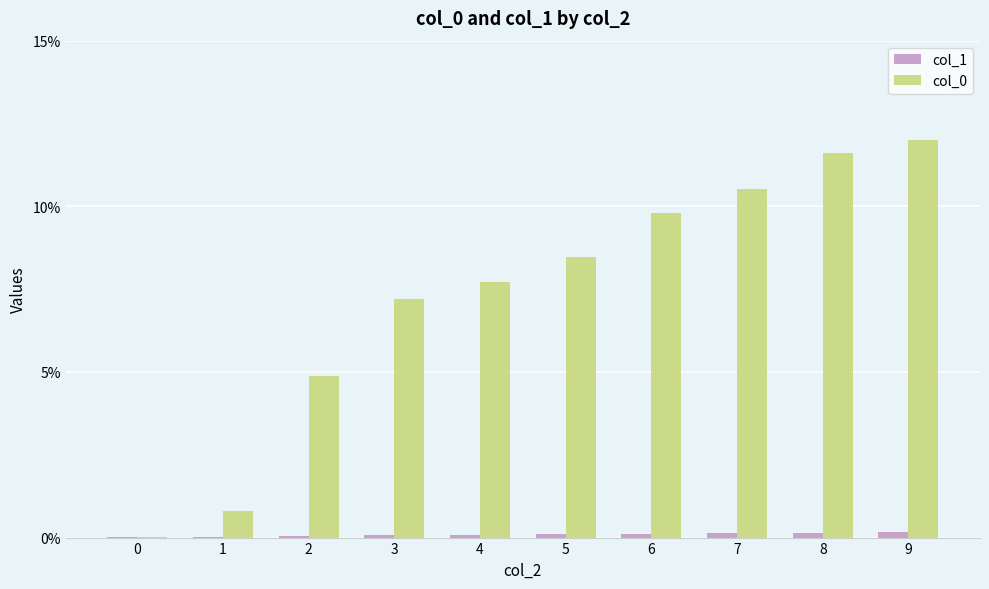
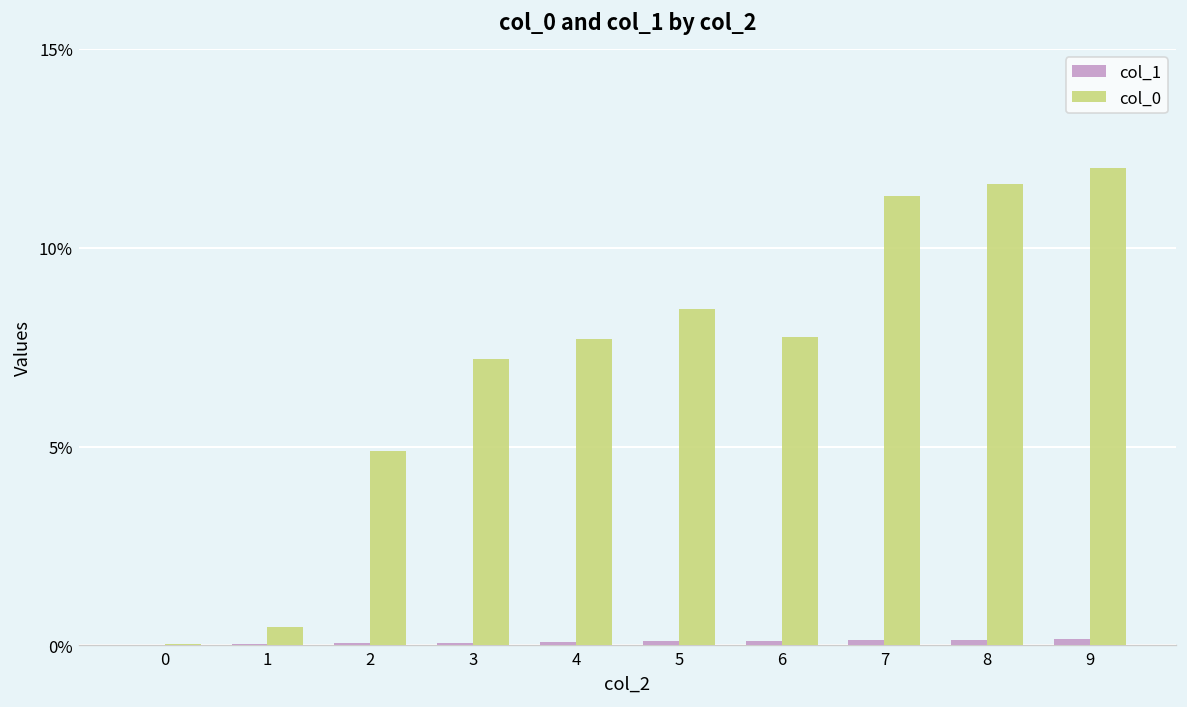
  {
    "col_1": {
      "4": "0.1%",
      "5": "0.1%",
      "6": "0.1%",
      "7": "0.1%",
      "8": "0.1%",
      "9": "0.2%"
    },
    "col_0": {
-     "1": "0.8%",
+     "1": "0.5%",
      "2": "4.9%",
      "3": "7.2%",
      "4": "7.7%",
      "5": "8.5%",
-     "6": "9.8%",
-     "7": "10.5%",
+     "6": "7.8%",
+     "7": "11.3%",
      "8": "11.6%",
      "9": "12.0%"
    }
  }
